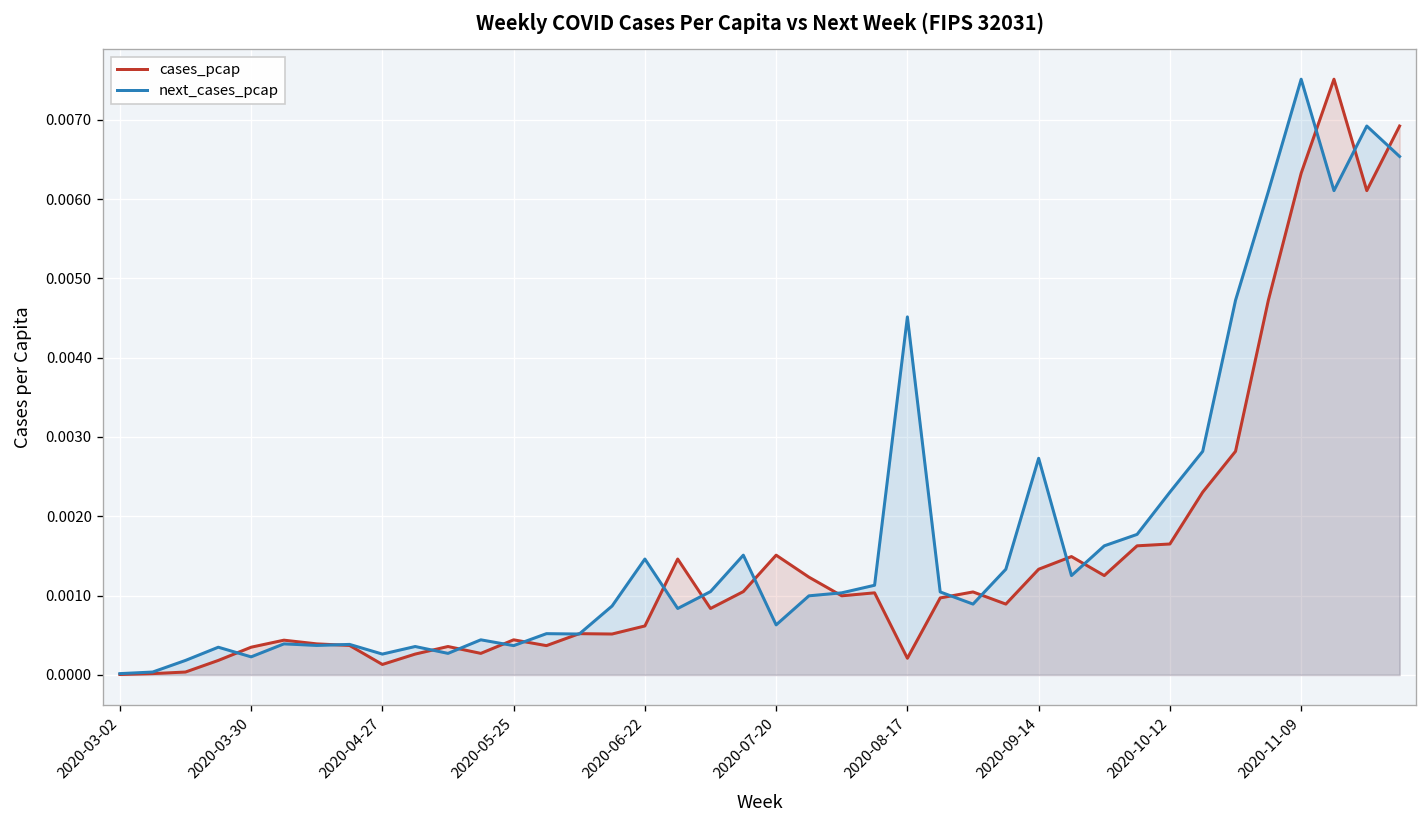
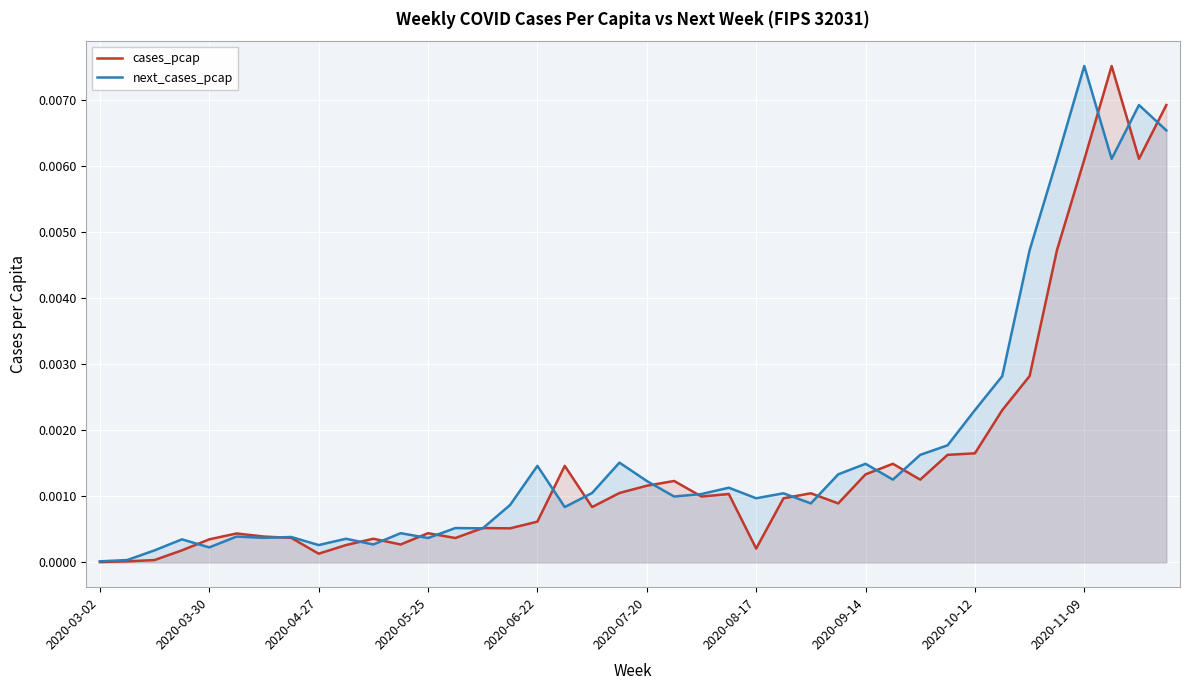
  {
    "cases_pcap": {
      "2020-03-30": 0.0003,
      "2020-04-27": 0.0001,
      "2020-05-25": 0.0004,
      "2020-06-22": 0.0006,
-     "2020-07-20": 0.0015,
+     "2020-07-20": 0.0012,
      "2020-08-17": 0.0002,
      "2020-09-14": 0.0013,
      "2020-10-12": 0.0017,
-     "2020-11-09": 0.0063
+     "2020-11-09": 0.0061
    },
    "next_cases_pcap": {
      "2020-03-30": 0.0002,
      "2020-04-27": 0.0003,
      "2020-05-25": 0.0004,
      "2020-06-22": 0.0015,
-     "2020-07-20": 0.0006,
-     "2020-08-17": 0.0045,
-     "2020-09-14": 0.0027,
+     "2020-07-20": 0.0012,
+     "2020-08-17": 0.0010,
+     "2020-09-14": 0.0015,
      "2020-10-12": 0.0023,
      "2020-11-09": 0.0075
    }
  }
